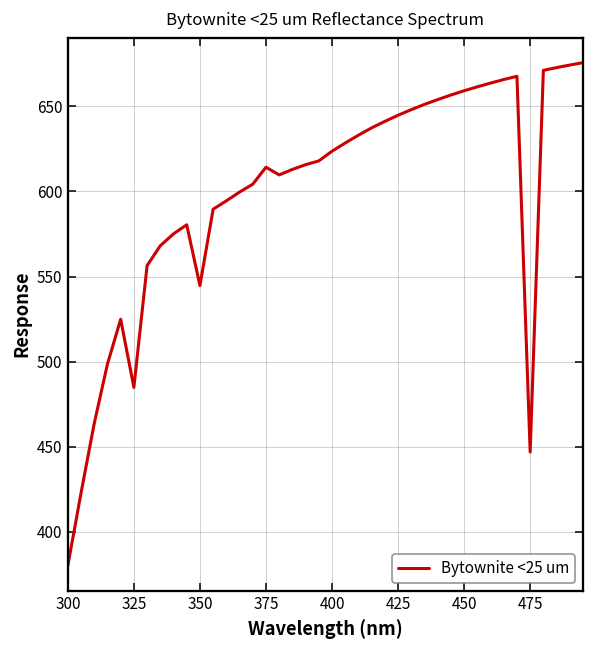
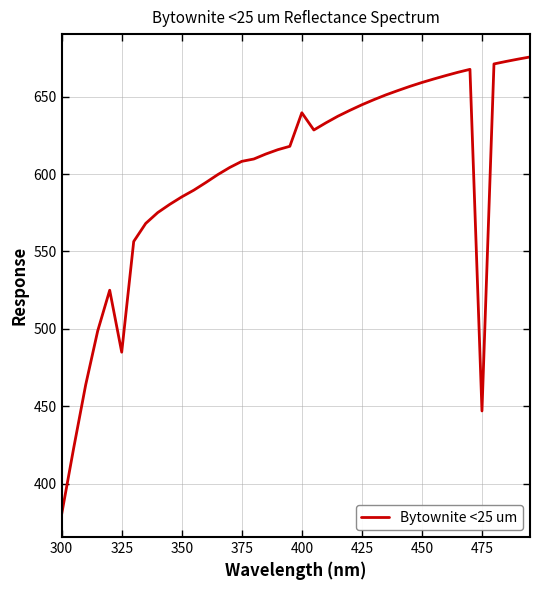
  {
    "300": 380,
    "325": 485,
-   "350": 545,
-   "375": 614,
-   "400": 624,
+   "350": 585,
+   "375": 608,
+   "400": 640,
    "425": 645,
    "450": 659,
    "475": 447
  }
